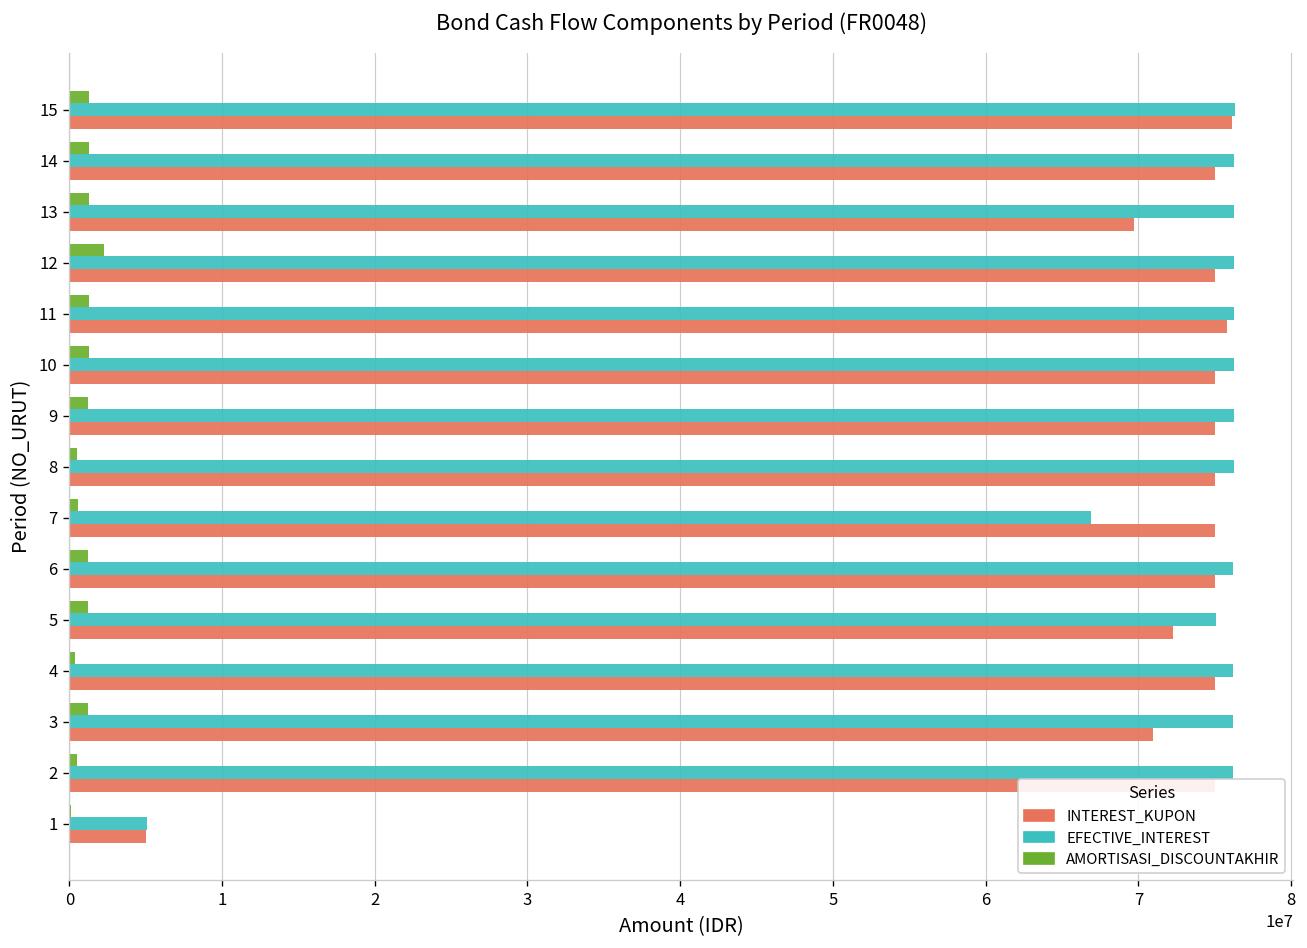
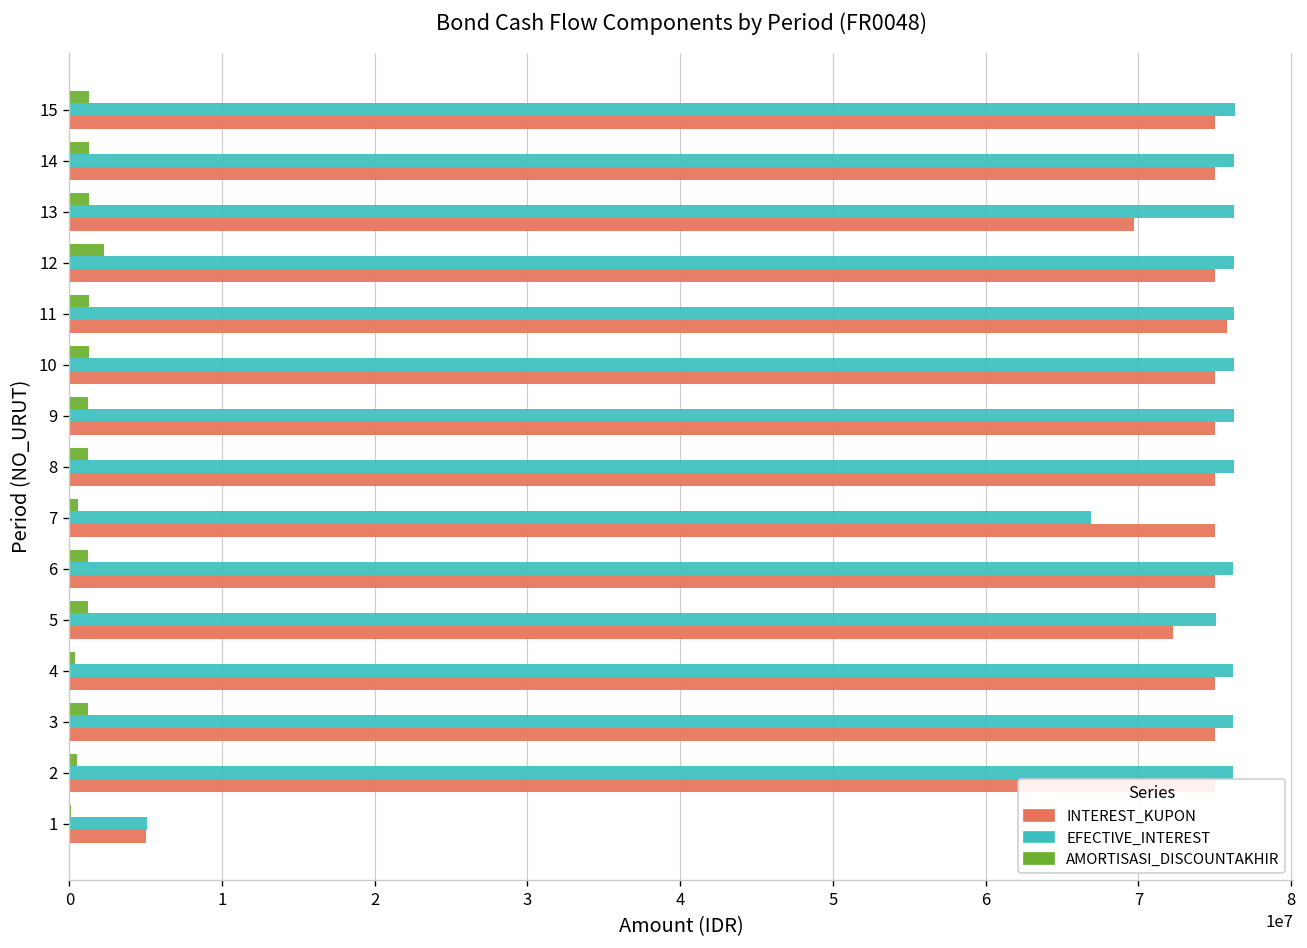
  {
    "INTEREST_KUPON": {
-     "15": 76100000,
+     "15": 75000000,
      "14": 75000000,
      "13": 69700000,
      "12": 75000000,
      "11": 75800000,
      "10": 75000000,
      "9": 75000000,
      "8": 75000000,
      "7": 75000000,
      "6": 75000000,
      "5": 72200000,
      "4": 75000000,
-     "3": 70900000,
+     "3": 75000000,
      "1": 5000000
    },
    "EFECTIVE_INTEREST": {
      "15": 76300000,
      "14": 76300000,
      "13": 76300000,
      "12": 76300000,
      "11": 76300000,
      "10": 76300000,
      "9": 76200000,
      "8": 76200000,
      "7": 66900000,
      "6": 76200000,
      "5": 75100000,
      "4": 76200000,
      "3": 76200000,
      "2": 76200000,
      "1": 5100000
    },
    "AMORTISASI_DISCOUNTAKHIR": {
      "15": 1300000,
      "14": 1300000,
      "13": 1300000,
      "12": 2300000,
      "11": 1300000,
      "10": 1300000,
      "9": 1200000,
-     "8": 500000,
+     "8": 1200000,
      "7": 600000,
      "6": 1200000,
      "5": 1200000,
      "4": 400000,
      "3": 1200000,
      "2": 500000
    }
  }
